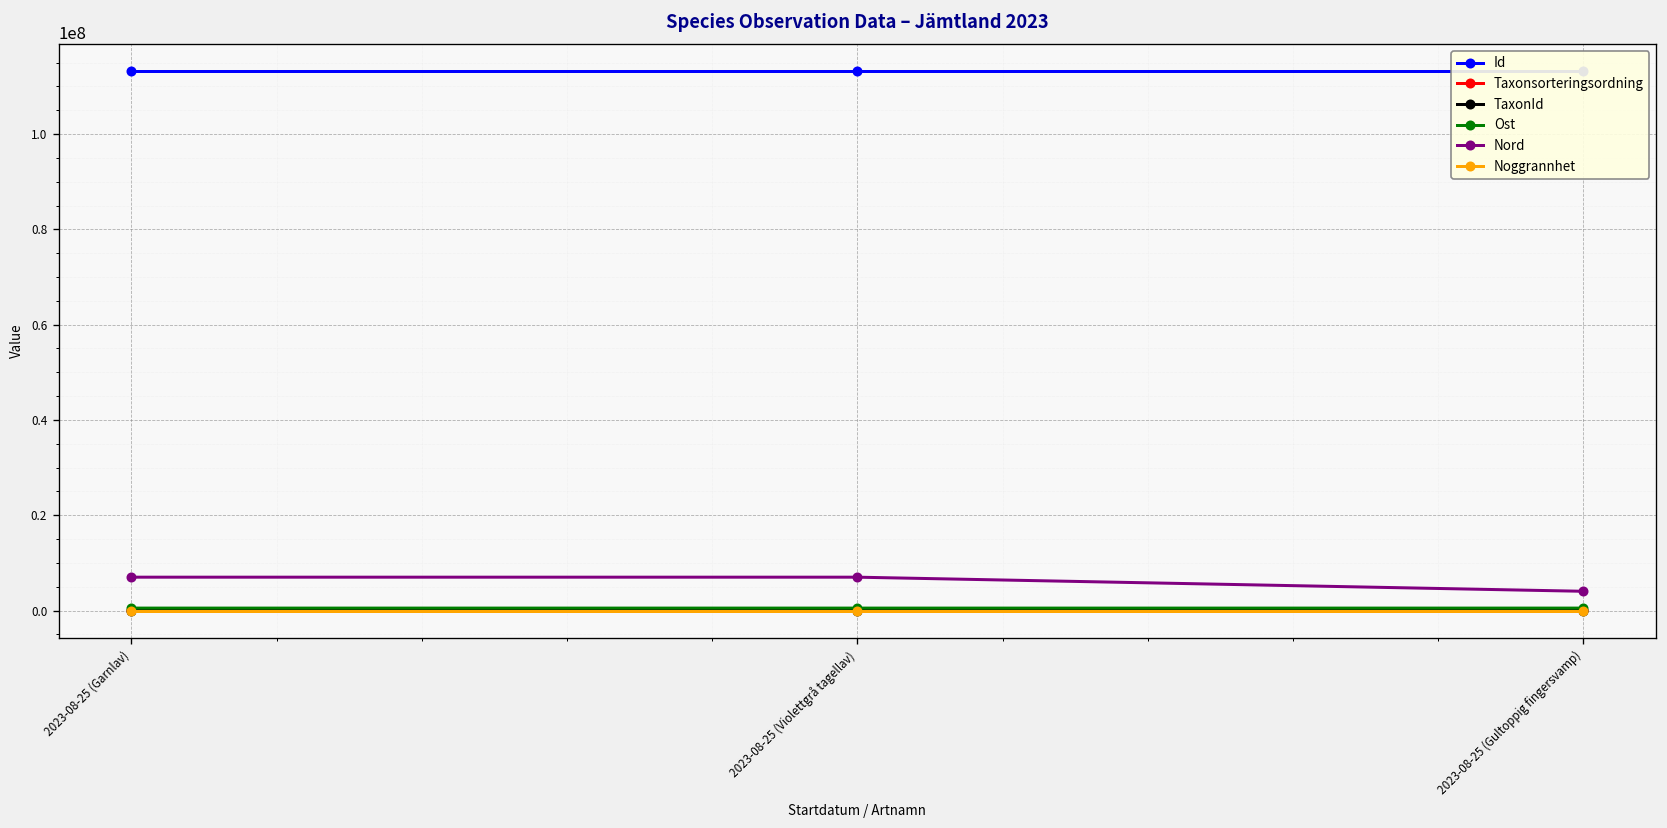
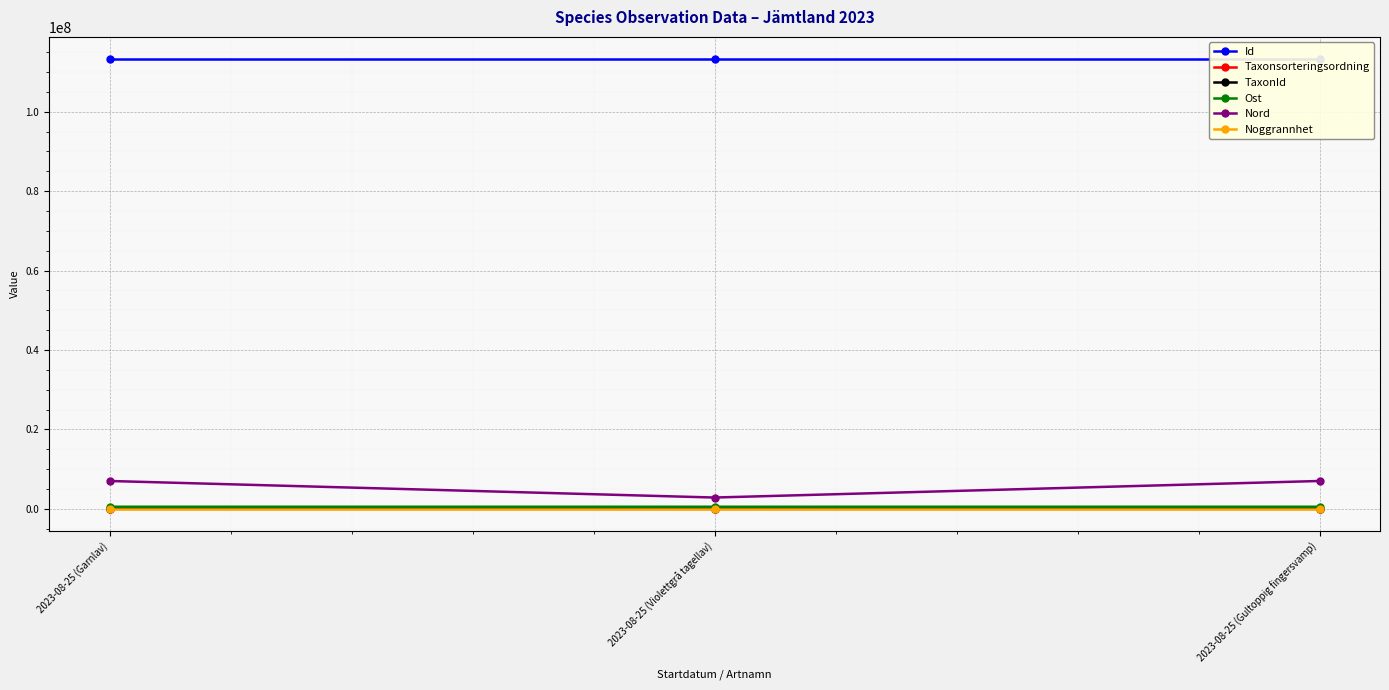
  {
    "Id": {
      "2023-08-25 (Garnlav)": 113000000,
      "2023-08-25 (Violettgrå tagellav)": 113000000
    },
    "Nord": {
      "2023-08-25 (Garnlav)": 7000000,
-     "2023-08-25 (Violettgrå tagellav)": 7000000,
-     "2023-08-25 (Gultoppig fingersvamp)": 4000000
+     "2023-08-25 (Violettgrå tagellav)": 3000000,
+     "2023-08-25 (Gultoppig fingersvamp)": 7000000
    }
  }
